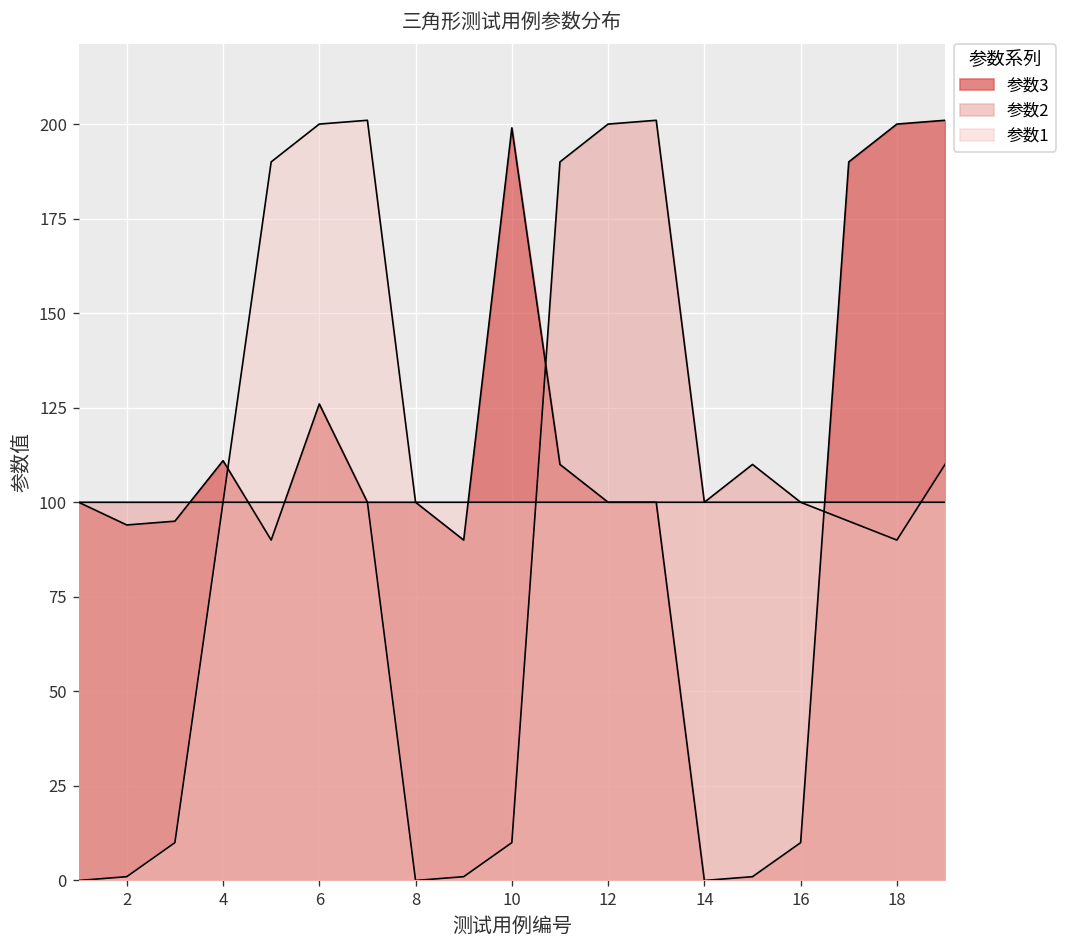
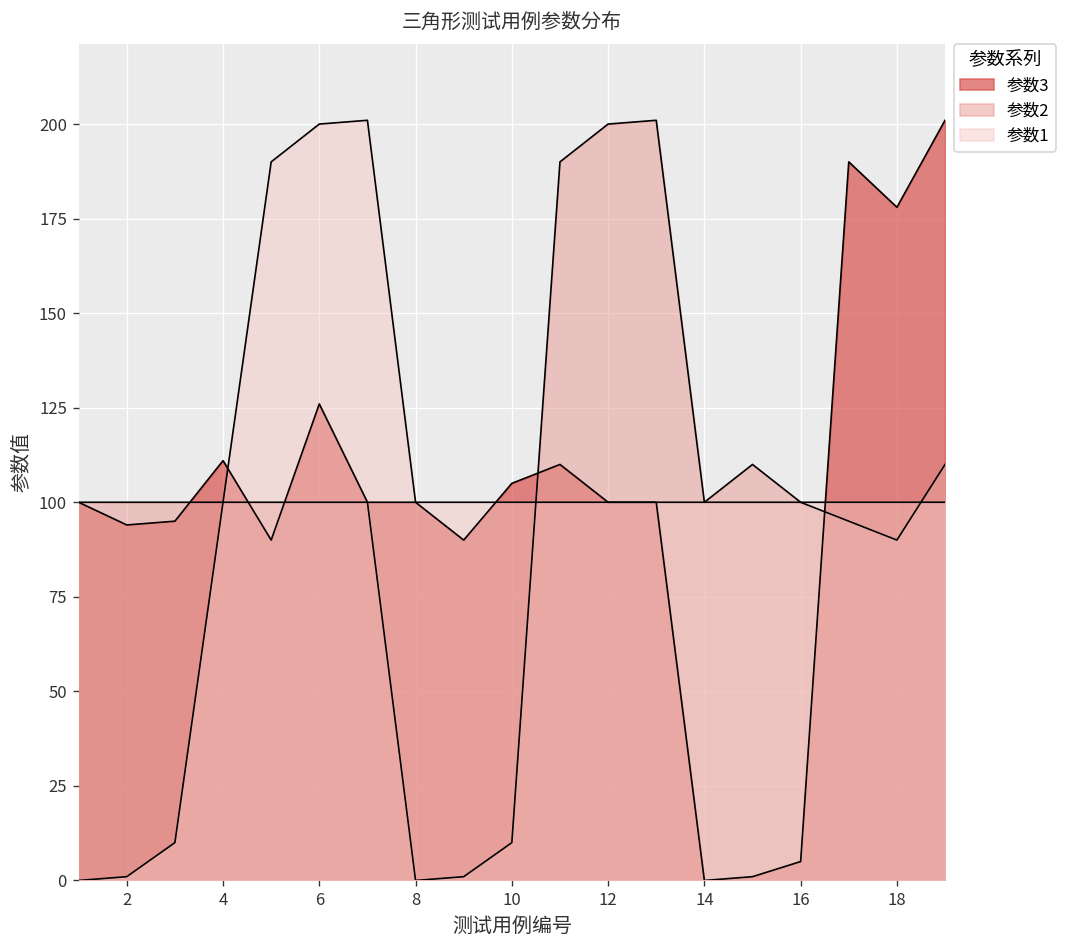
  {
    "参数3": {
      "2": 94,
      "4": 111,
      "6": 126,
-     "10": 199,
+     "10": 105,
      "14": 0,
-     "16": 10,
-     "18": 200
+     "16": 5,
+     "18": 178
    }
  }
